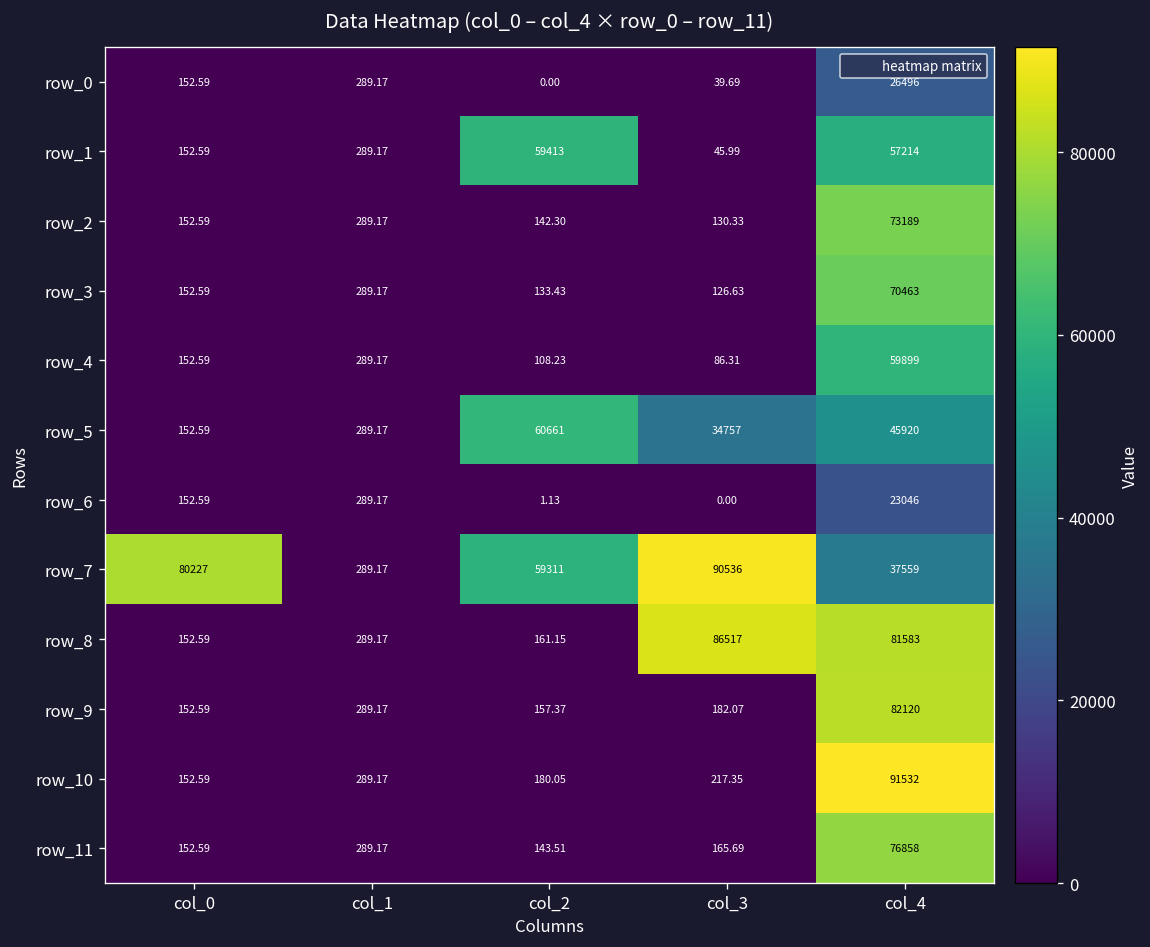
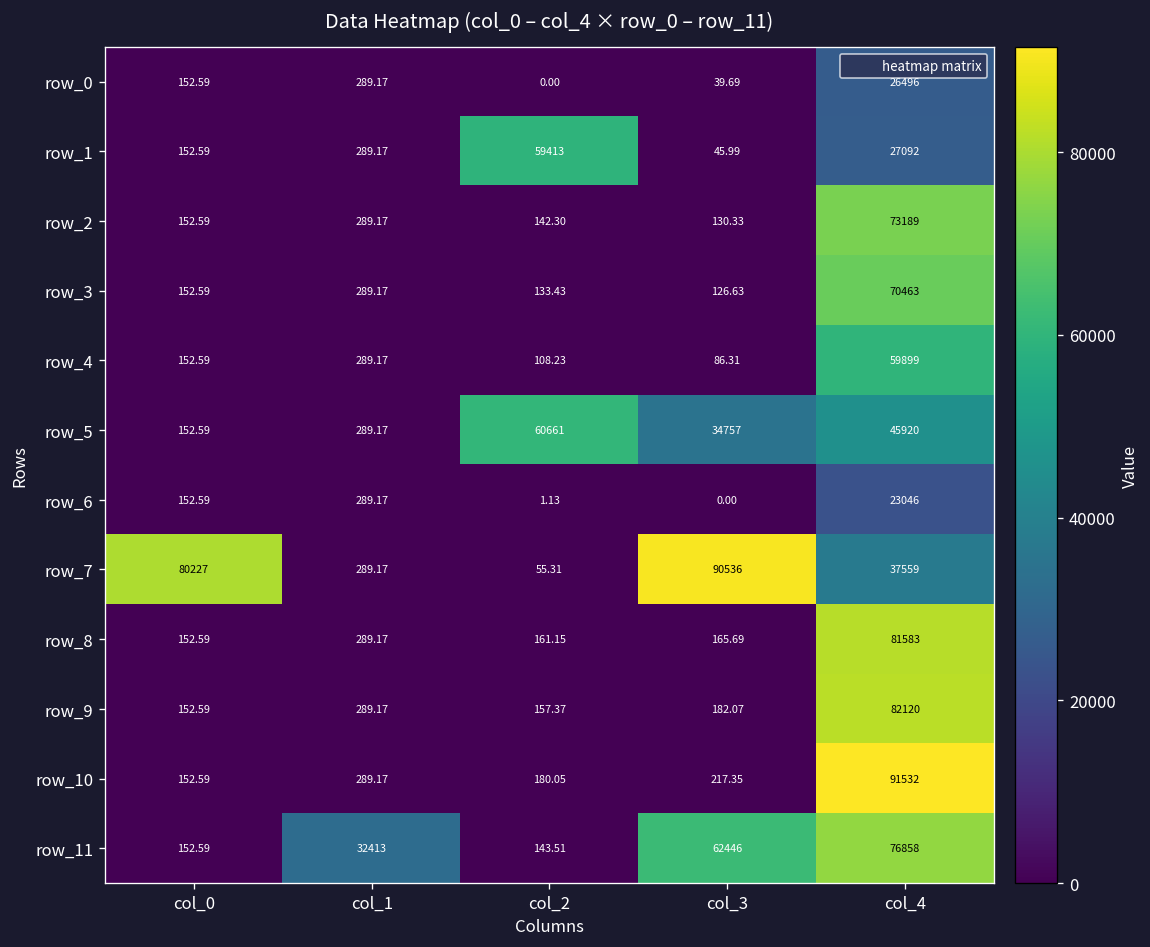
  {
    "row_0": {
      "col_0": 152.59,
      "col_1": 289.17,
      "col_2": 0.00,
      "col_3": 39.69,
      "col_4": 26496
    },
    "row_1": {
      "col_0": 152.59,
      "col_1": 289.17,
      "col_2": 59413,
      "col_3": 45.99,
-     "col_4": 57214
+     "col_4": 27092
    },
    "row_2": {
      "col_0": 152.59,
      "col_1": 289.17,
      "col_2": 142.30,
      "col_3": 130.33,
      "col_4": 73189
    },
    "row_3": {
      "col_0": 152.59,
      "col_1": 289.17,
      "col_2": 133.43,
      "col_3": 126.63,
      "col_4": 70463
    },
    "row_4": {
      "col_0": 152.59,
      "col_1": 289.17,
      "col_2": 108.23,
      "col_3": 86.31,
      "col_4": 59899
    },
    "row_5": {
      "col_0": 152.59,
      "col_1": 289.17,
      "col_2": 60661,
      "col_3": 34757,
      "col_4": 45920
    },
    "row_6": {
      "col_0": 152.59,
      "col_1": 289.17,
      "col_2": 1.13,
      "col_3": 0.00,
      "col_4": 23046
    },
    "row_7": {
      "col_0": 80227,
      "col_1": 289.17,
-     "col_2": 59311,
+     "col_2": 55.31,
      "col_3": 90536,
      "col_4": 37559
    },
    "row_8": {
      "col_0": 152.59,
      "col_1": 289.17,
      "col_2": 161.15,
-     "col_3": 86517,
+     "col_3": 165.69,
      "col_4": 81583
    },
    "row_9": {
      "col_0": 152.59,
      "col_1": 289.17,
      "col_2": 157.37,
      "col_3": 182.07,
      "col_4": 82120
    },
    "row_10": {
      "col_0": 152.59,
      "col_1": 289.17,
      "col_2": 180.05,
      "col_3": 217.35,
      "col_4": 91532
    },
    "row_11": {
      "col_0": 152.59,
-     "col_1": 289.17,
+     "col_1": 32413,
      "col_2": 143.51,
-     "col_3": 165.69,
+     "col_3": 62446,
      "col_4": 76858
    }
  }
